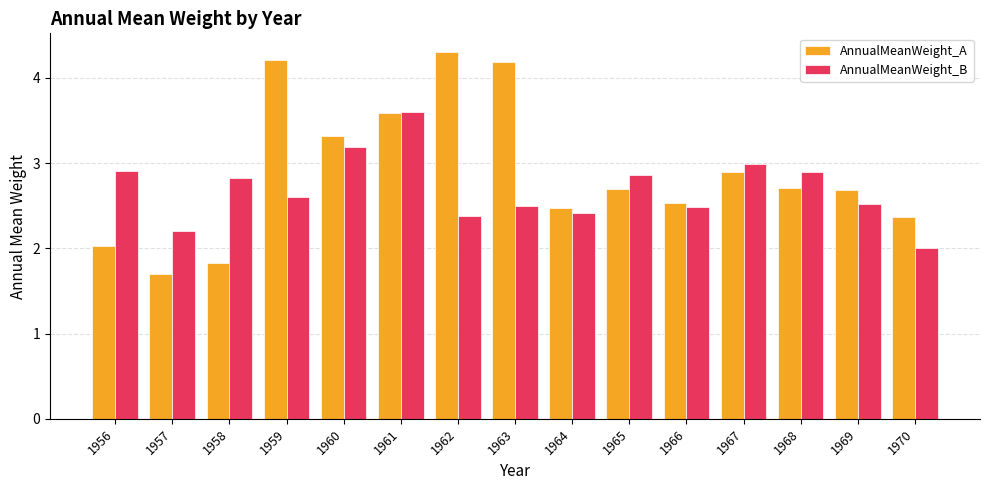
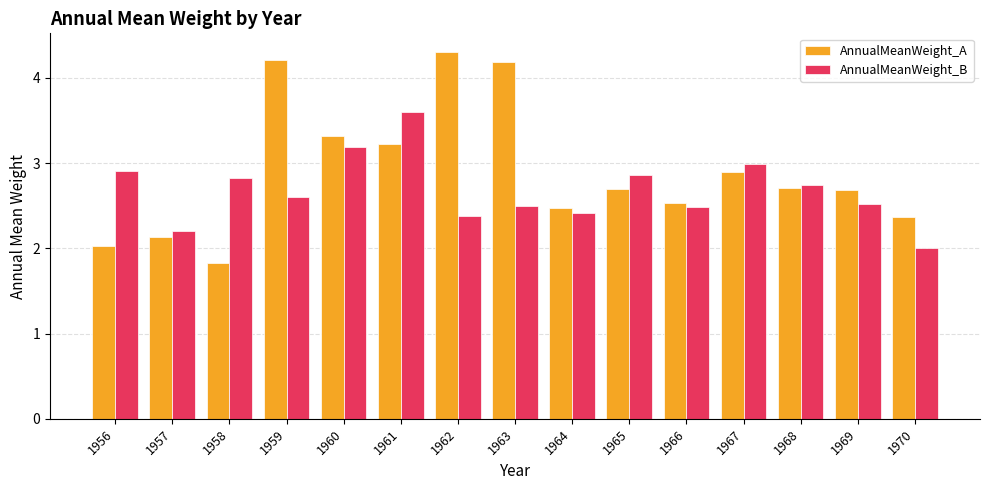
  {
    "AnnualMeanWeight_A": {
      "1956": 2.0,
-     "1957": 1.7,
+     "1957": 2.1,
      "1958": 1.8,
      "1959": 4.2,
      "1960": 3.3,
-     "1961": 3.6,
+     "1961": 3.2,
      "1962": 4.3,
      "1963": 4.2,
      "1964": 2.5,
      "1965": 2.7,
      "1966": 2.5,
      "1967": 2.9,
      "1968": 2.7,
      "1969": 2.7,
      "1970": 2.4
    },
    "AnnualMeanWeight_B": {
      "1956": 2.9,
      "1957": 2.2,
      "1958": 2.8,
      "1959": 2.6,
      "1960": 3.2,
      "1961": 3.6,
      "1962": 2.4,
      "1963": 2.5,
      "1964": 2.4,
      "1965": 2.9,
      "1966": 2.5,
      "1967": 3.0,
-     "1968": 2.9,
+     "1968": 2.7,
      "1969": 2.5,
      "1970": 2.0
    }
  }
